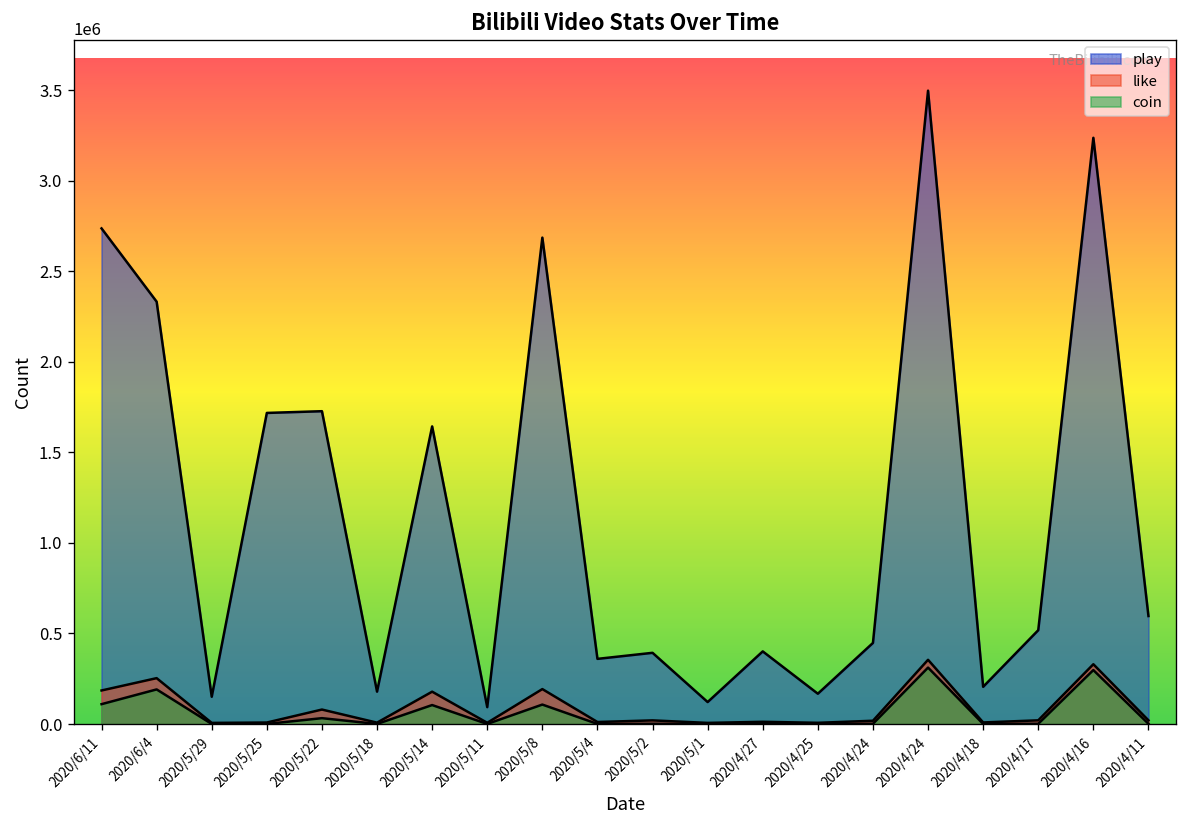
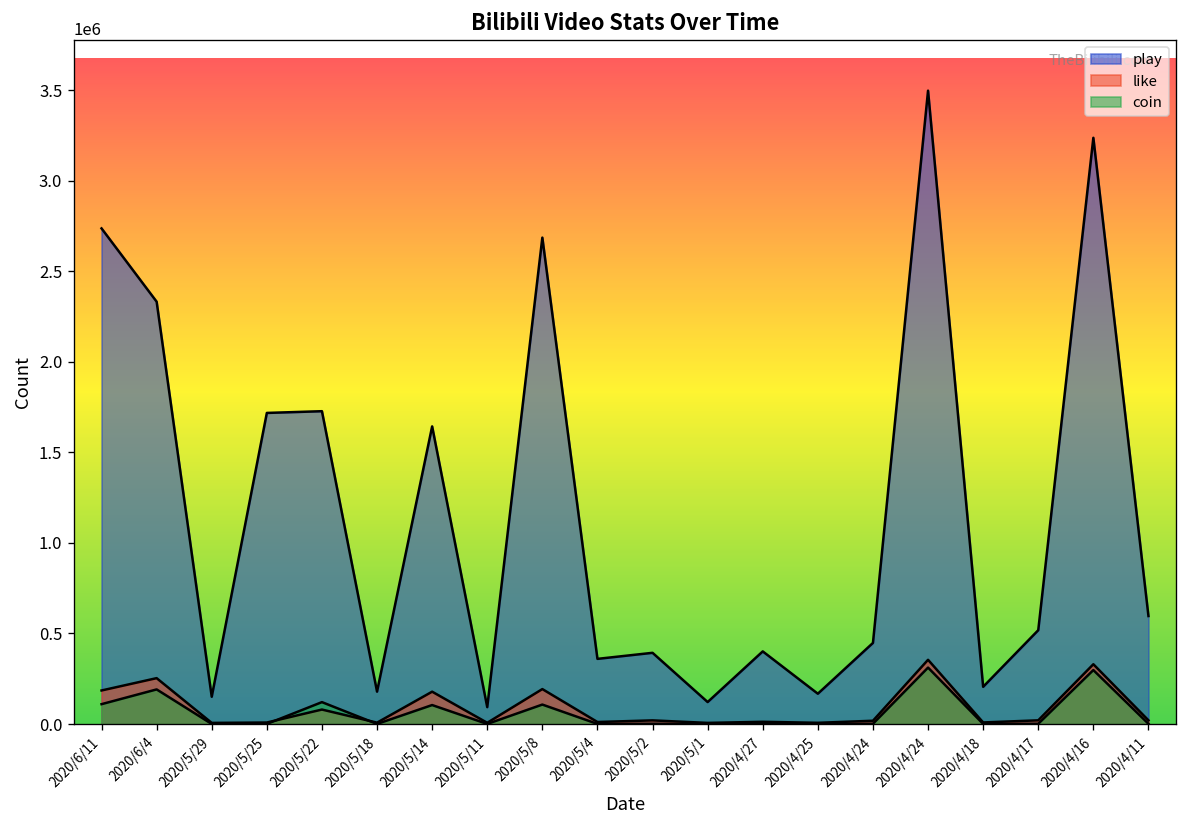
  {
    "play": {
      "2020/6/11": 2740000,
      "2020/6/4": 2330000,
      "2020/5/29": 150000,
      "2020/5/25": 1720000,
      "2020/5/22": 1730000,
      "2020/5/18": 180000,
      "2020/5/14": 1640000,
      "2020/5/11": 90000,
      "2020/5/8": 2690000,
      "2020/5/4": 360000,
      "2020/5/2": 390000,
      "2020/5/1": 120000,
      "2020/4/27": 400000,
      "2020/4/25": 170000,
      "2020/4/18": 210000,
      "2020/4/17": 520000,
      "2020/4/16": 3240000,
      "2020/4/11": 600000
    },
    "like": {
      "2020/6/11": 190000,
      "2020/6/4": 250000,
      "2020/5/22": 80000,
      "2020/5/14": 180000,
      "2020/5/8": 190000,
      "2020/5/2": 20000,
      "2020/4/17": 20000,
      "2020/4/16": 330000,
      "2020/4/11": 20000
    },
    "coin": {
      "2020/6/11": 110000,
      "2020/6/4": 190000,
-     "2020/5/22": 30000,
+     "2020/5/22": 120000,
      "2020/5/14": 100000,
      "2020/5/8": 110000,
      "2020/5/2": 0,
      "2020/4/17": 0,
      "2020/4/16": 300000,
      "2020/4/11": 0
    }
  }
